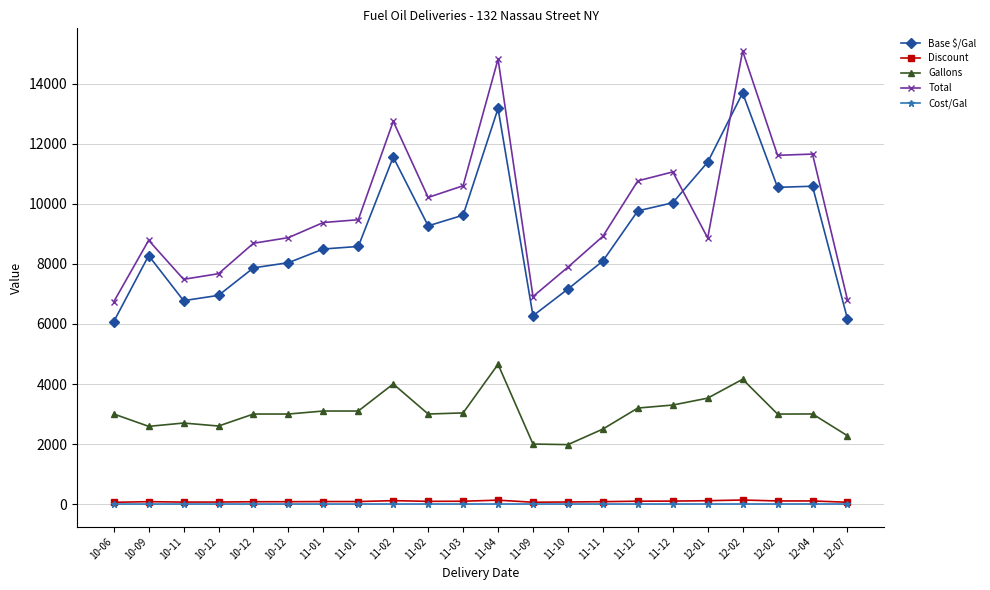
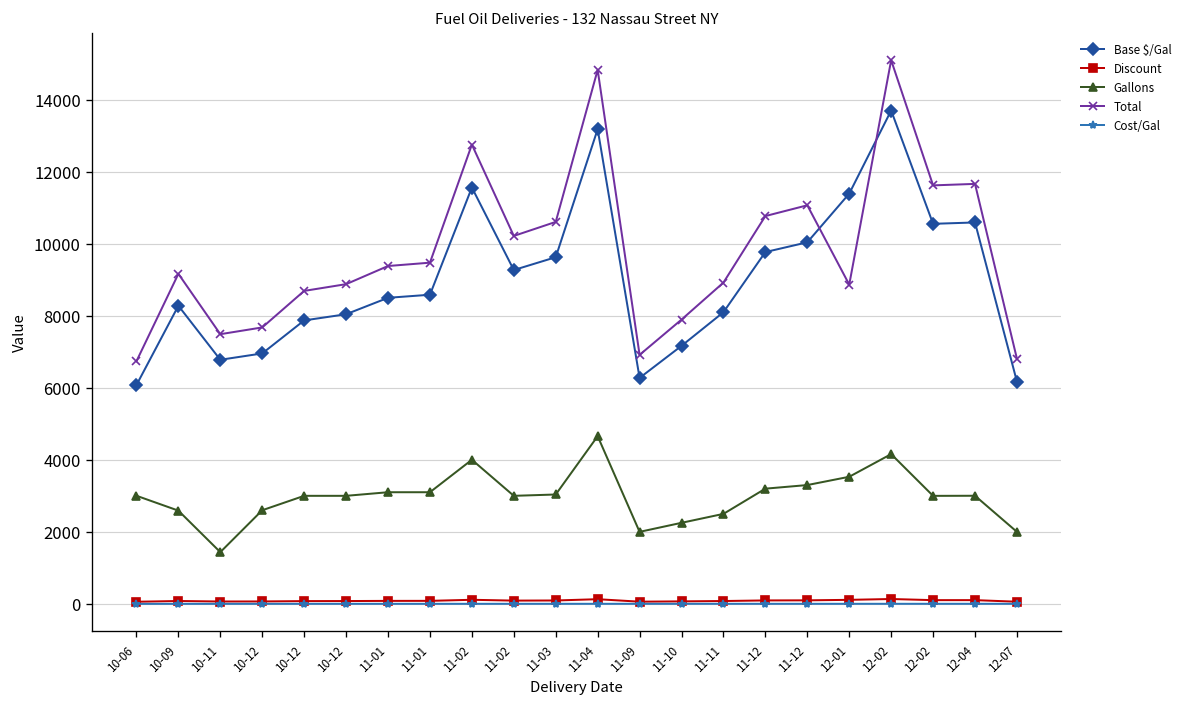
  {
    "Discount": {
      "11-03": 100,
      "11-04": 100,
      "12-01": 100,
      "12-04": 100
    },
    "Gallons": {
      "10-06": 3000,
      "10-09": 2600,
-     "10-11": 2700,
+     "10-11": 1400,
      "11-03": 3000,
      "11-04": 4700,
      "11-09": 2000,
-     "11-10": 2000,
+     "11-10": 2300,
      "11-11": 2500,
      "12-01": 3500,
      "12-04": 3000,
-     "12-07": 2300
+     "12-07": 2000
    },
    "Total": {
      "10-06": 6700,
-     "10-09": 8800,
+     "10-09": 9200,
      "10-11": 7500,
      "11-03": 10600,
      "11-04": 14800,
      "11-09": 6900,
      "11-10": 7900,
      "11-11": 8900,
      "12-01": 8900,
      "12-04": 11700,
      "12-07": 6800
    }
  }
